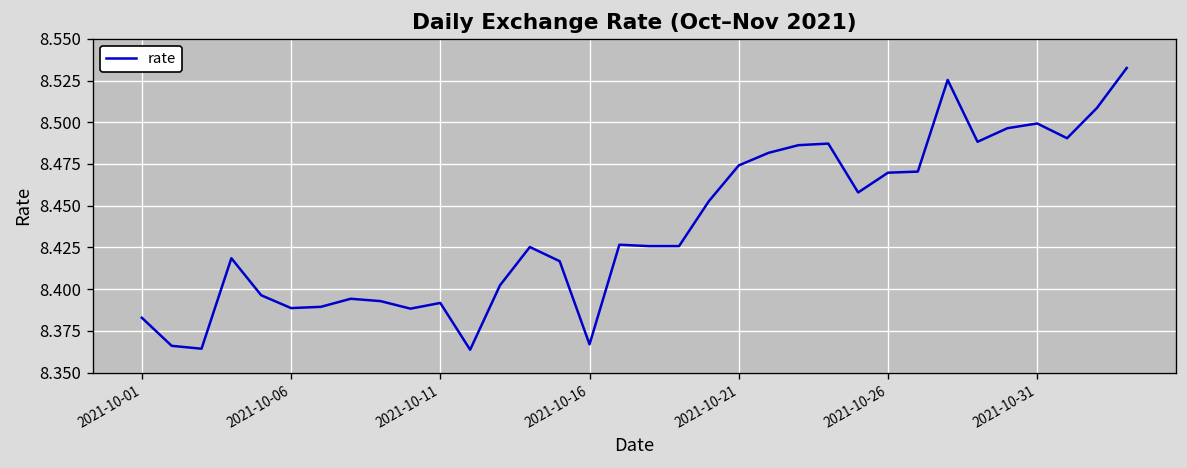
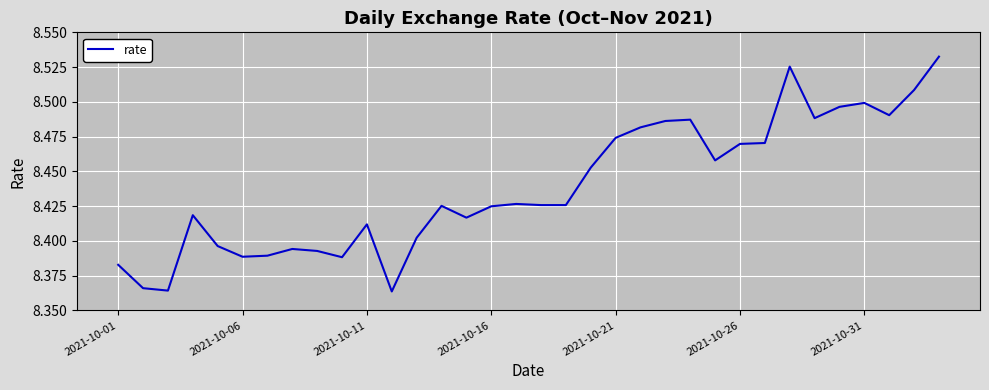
  {
    "2021-10-01": 8.383,
    "2021-10-06": 8.389,
-   "2021-10-11": 8.392,
-   "2021-10-16": 8.367,
+   "2021-10-11": 8.412,
+   "2021-10-16": 8.425,
    "2021-10-21": 8.474,
    "2021-10-26": 8.470,
    "2021-10-31": 8.499
  }
